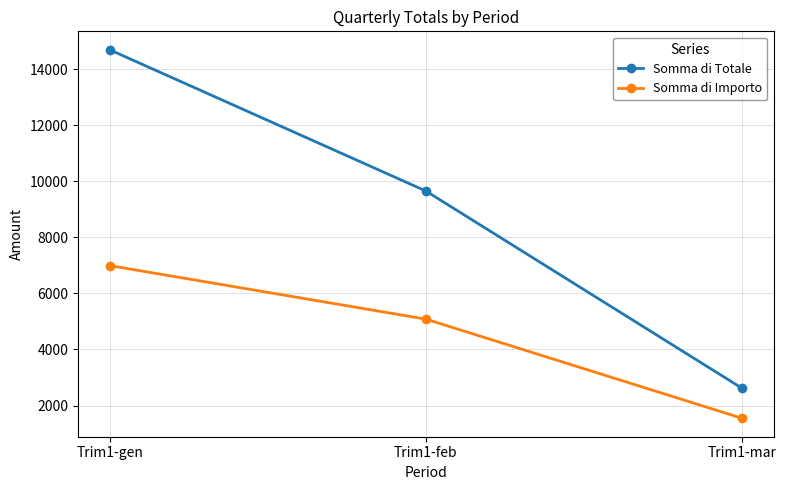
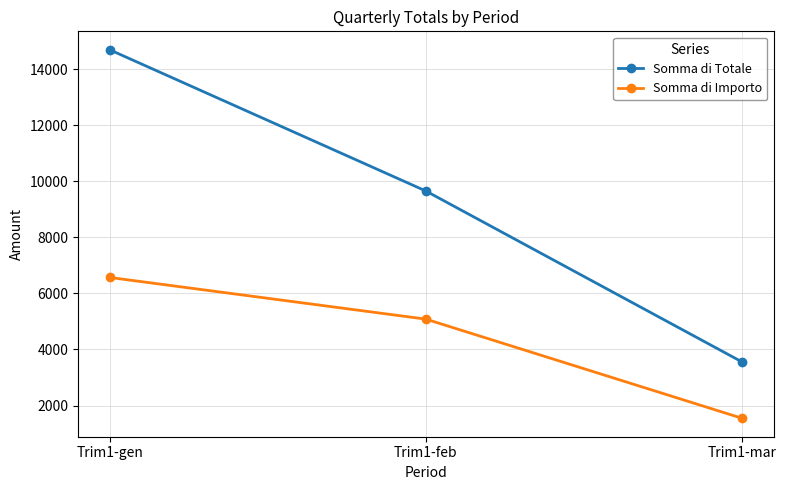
  {
    "Somma di Totale": {
      "Trim1-gen": 14700,
      "Trim1-feb": 9700,
-     "Trim1-mar": 2600
+     "Trim1-mar": 3600
    },
    "Somma di Importo": {
-     "Trim1-gen": 7000,
+     "Trim1-gen": 6600,
      "Trim1-feb": 5100,
      "Trim1-mar": 1500
    }
  }
